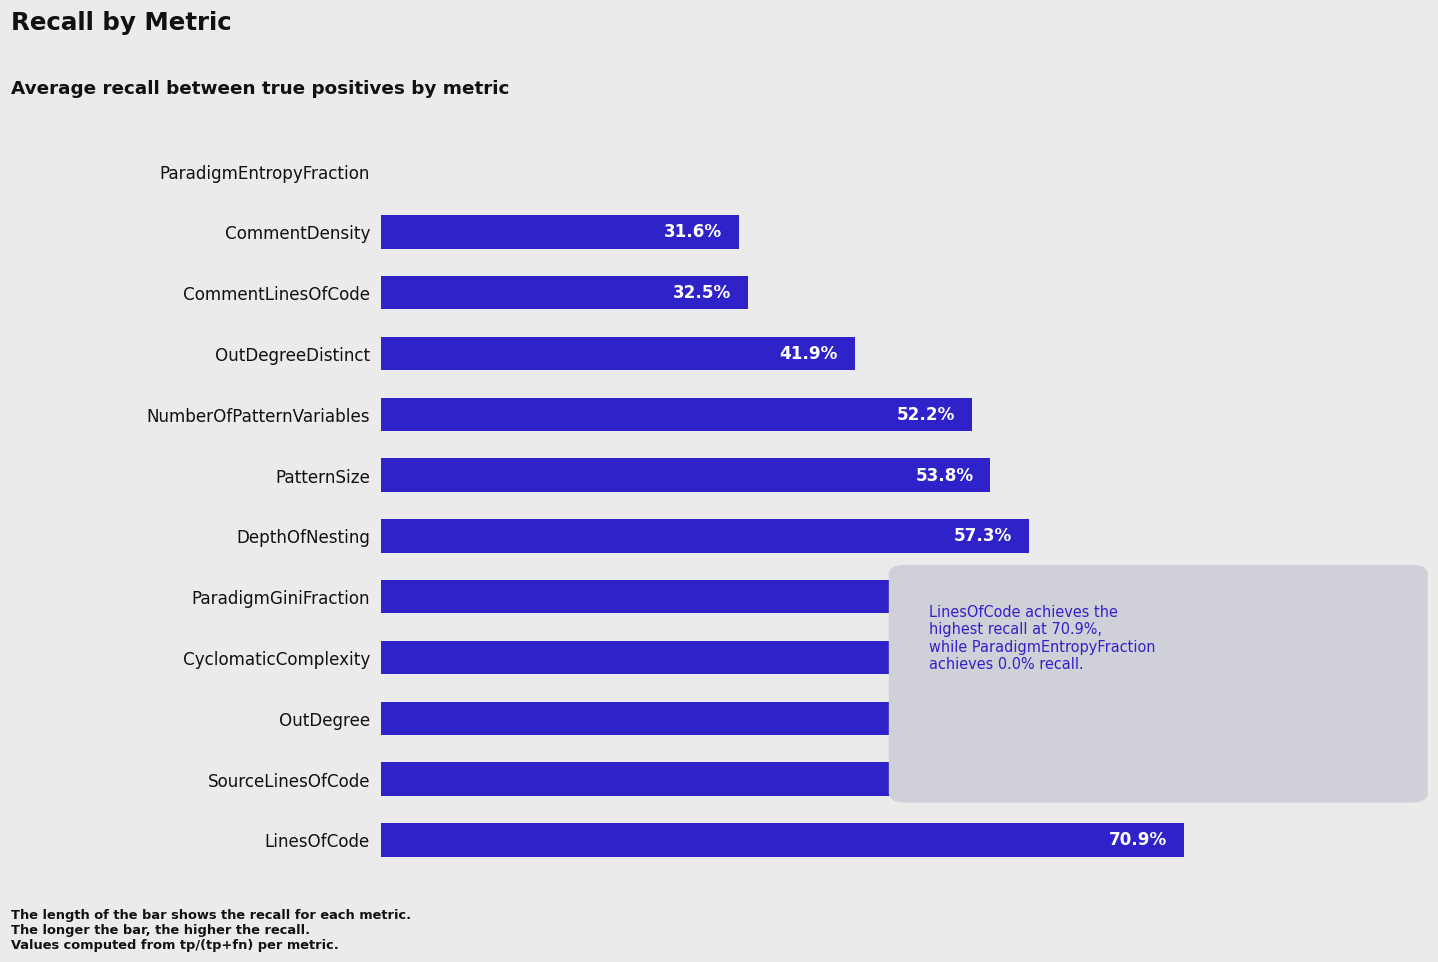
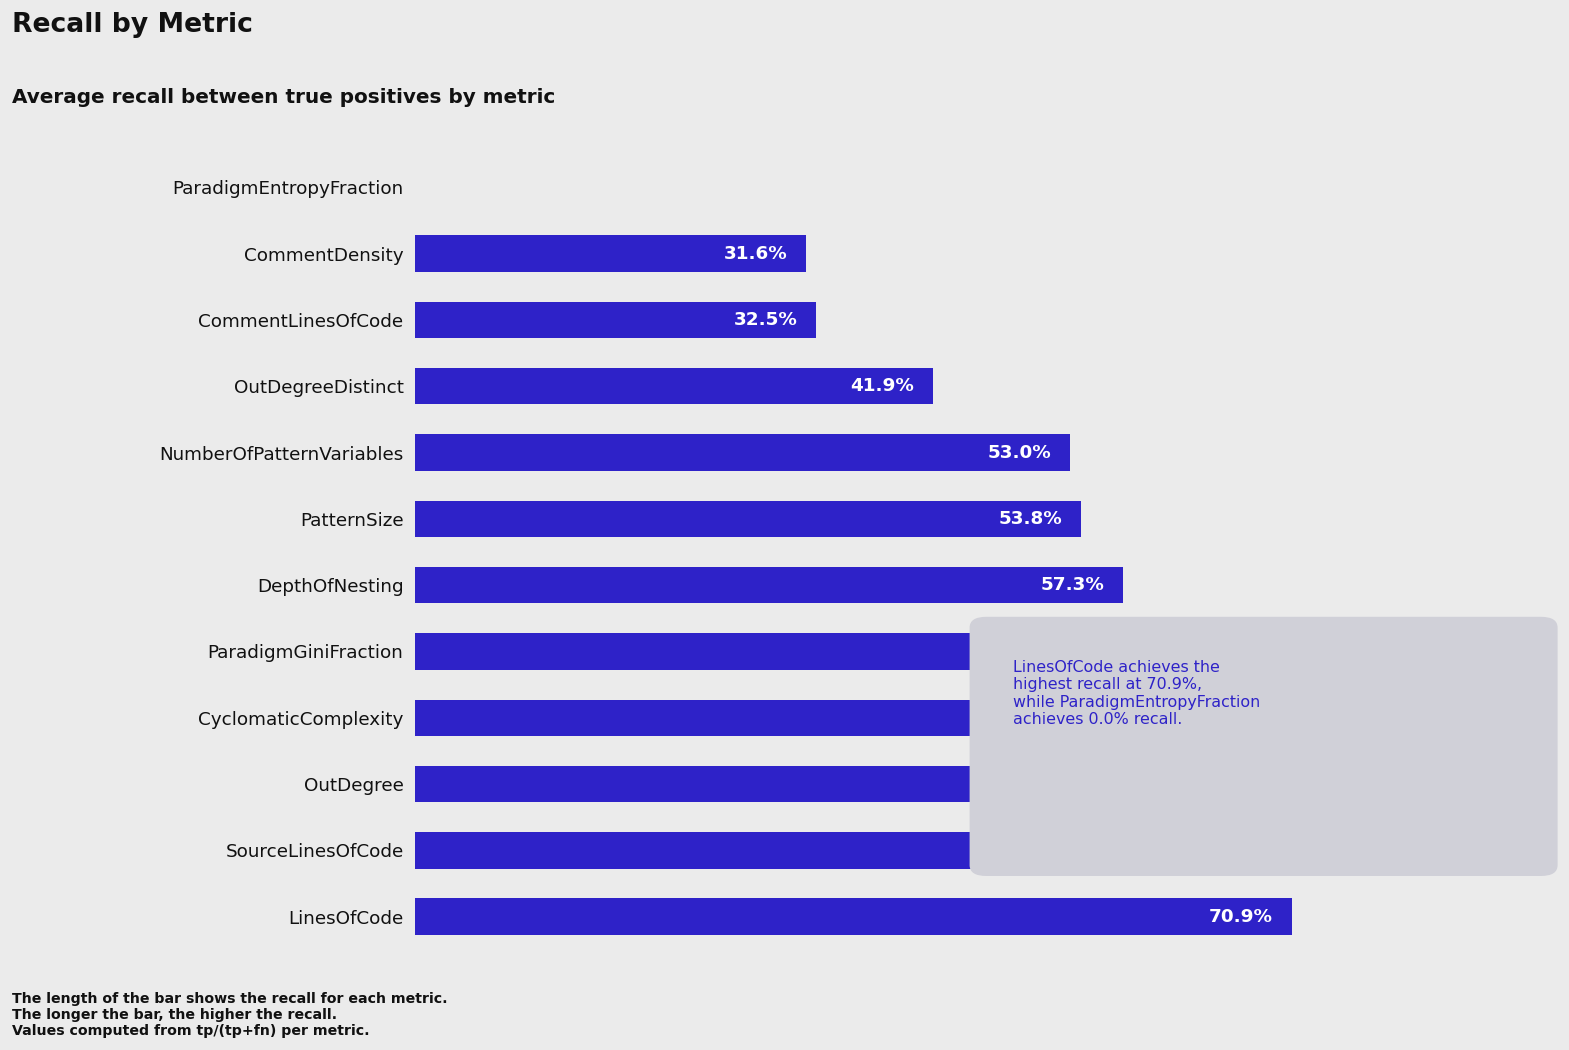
  {
    "CommentDensity": "31.6%",
    "CommentLinesOfCode": "32.5%",
    "OutDegreeDistinct": "41.9%",
-   "NumberOfPatternVariables": "52.2%",
+   "NumberOfPatternVariables": "53.0%",
    "PatternSize": "53.8%",
    "DepthOfNesting": "57.3%",
    "LinesOfCode": "70.9%"
  }
